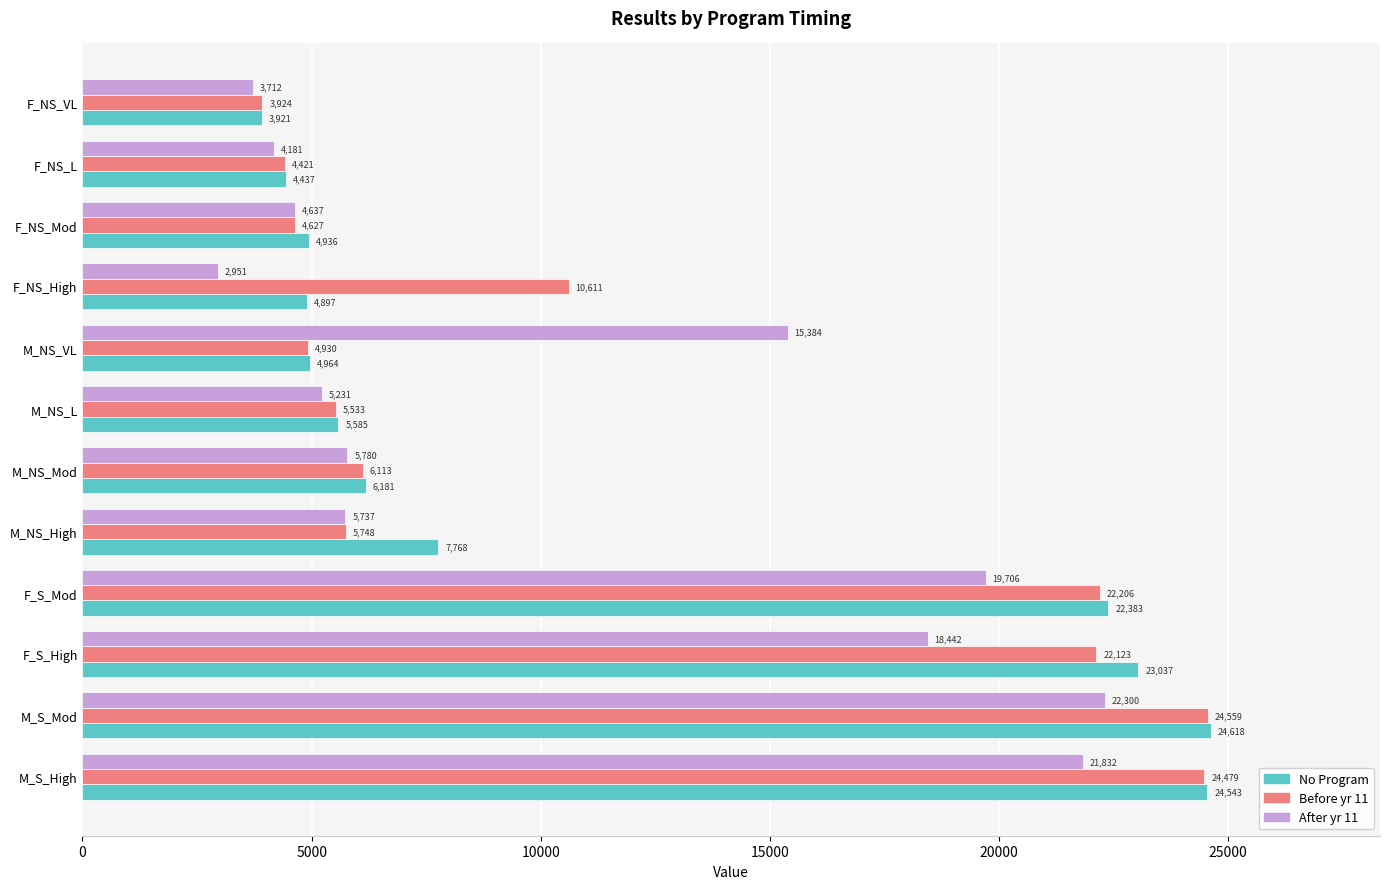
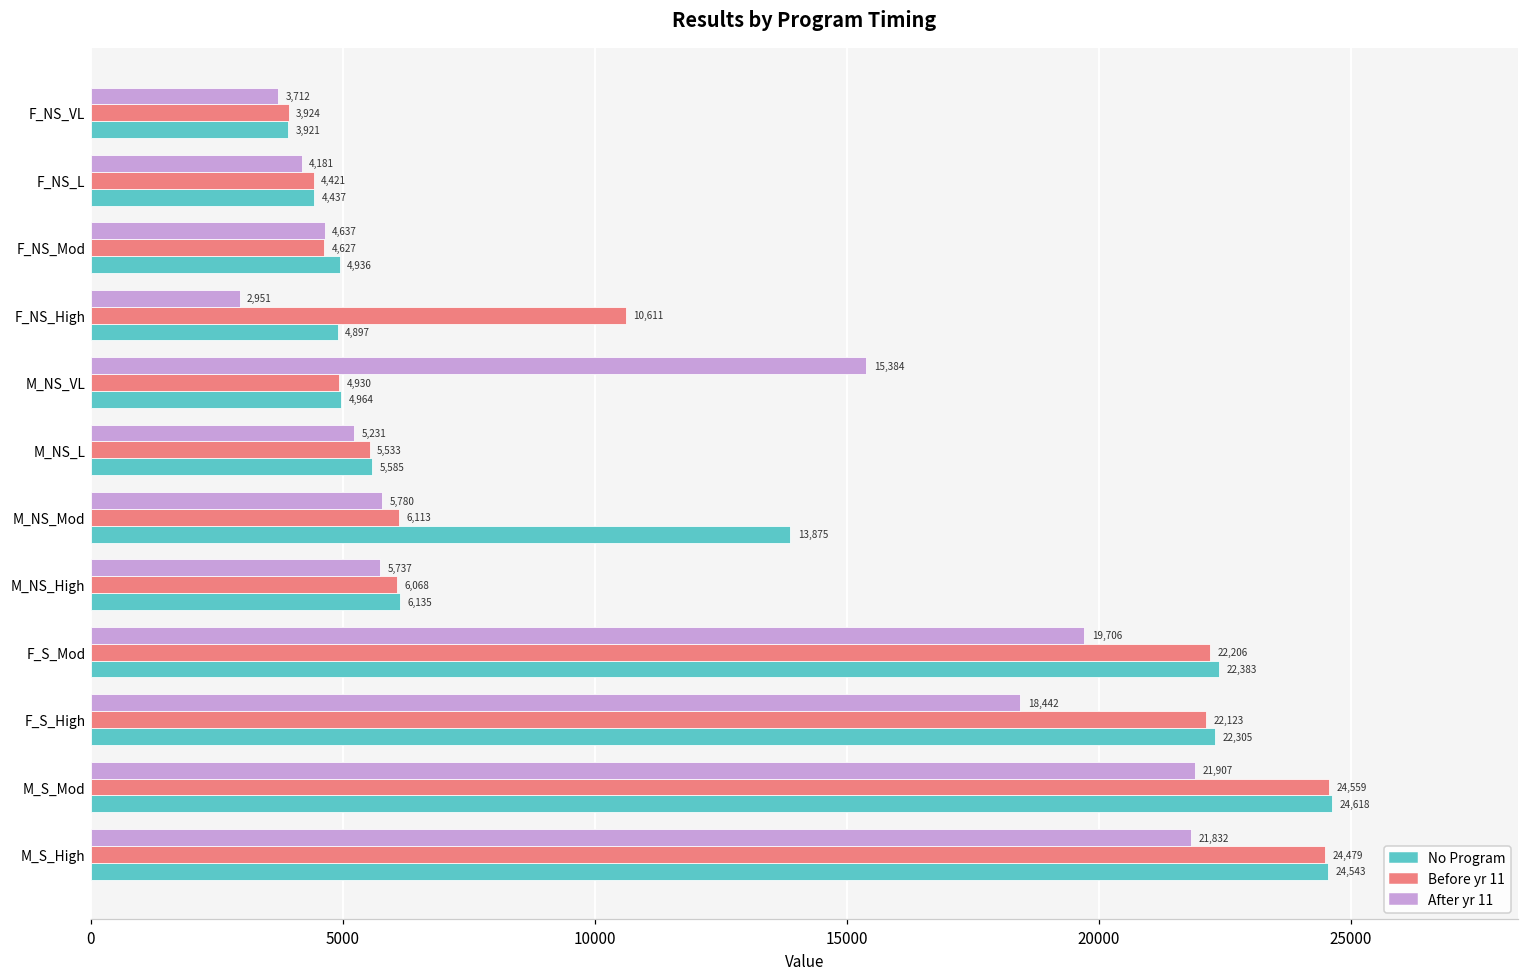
  {
    "No Program": {
      "F_NS_VL": "3,921",
      "F_NS_L": "4,437",
      "F_NS_Mod": "4,936",
      "F_NS_High": "4,897",
      "M_NS_VL": "4,964",
      "M_NS_L": "5,585",
-     "M_NS_Mod": "6,181",
-     "M_NS_High": "7,768",
+     "M_NS_Mod": "13,875",
+     "M_NS_High": "6,135",
      "F_S_Mod": "22,383",
-     "F_S_High": "23,037",
+     "F_S_High": "22,305",
      "M_S_Mod": "24,618",
      "M_S_High": "24,543"
    },
    "Before yr 11": {
      "F_NS_VL": "3,924",
      "F_NS_L": "4,421",
      "F_NS_Mod": "4,627",
      "F_NS_High": "10,611",
      "M_NS_VL": "4,930",
      "M_NS_L": "5,533",
      "M_NS_Mod": "6,113",
-     "M_NS_High": "5,748",
+     "M_NS_High": "6,068",
      "F_S_Mod": "22,206",
      "F_S_High": "22,123",
      "M_S_Mod": "24,559",
      "M_S_High": "24,479"
    },
    "After yr 11": {
      "F_NS_VL": "3,712",
      "F_NS_L": "4,181",
      "F_NS_Mod": "4,637",
      "F_NS_High": "2,951",
      "M_NS_VL": "15,384",
      "M_NS_L": "5,231",
      "M_NS_Mod": "5,780",
      "M_NS_High": "5,737",
      "F_S_Mod": "19,706",
      "F_S_High": "18,442",
-     "M_S_Mod": "22,300",
+     "M_S_Mod": "21,907",
      "M_S_High": "21,832"
    }
  }
